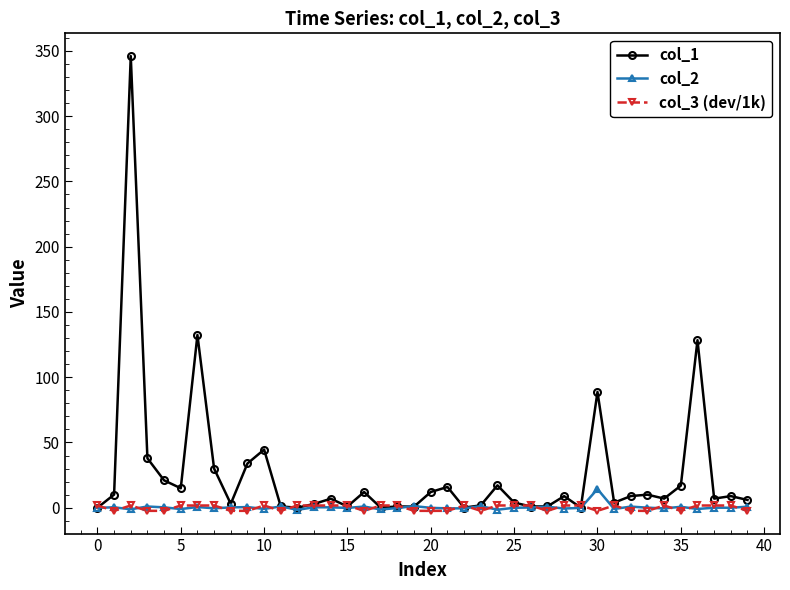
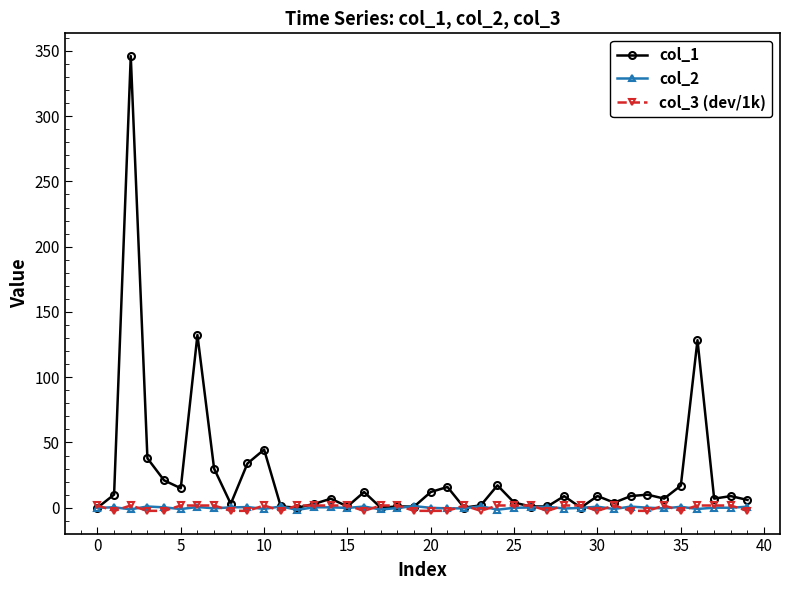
  {
    "col_1": {
      "5": 15,
      "10": 45,
      "20": 12,
      "25": 4,
-     "30": 89,
+     "30": 9,
      "35": 17
    },
    "col_2": {
      "5": -1,
      "10": -1,
      "20": 0,
-     "30": 14,
+     "30": 1,
      "35": 1
    },
    "col_3 (dev/1k)": {
      "5": 2,
      "10": 2,
      "20": -2,
      "30": -2,
      "35": -2
    }
  }
